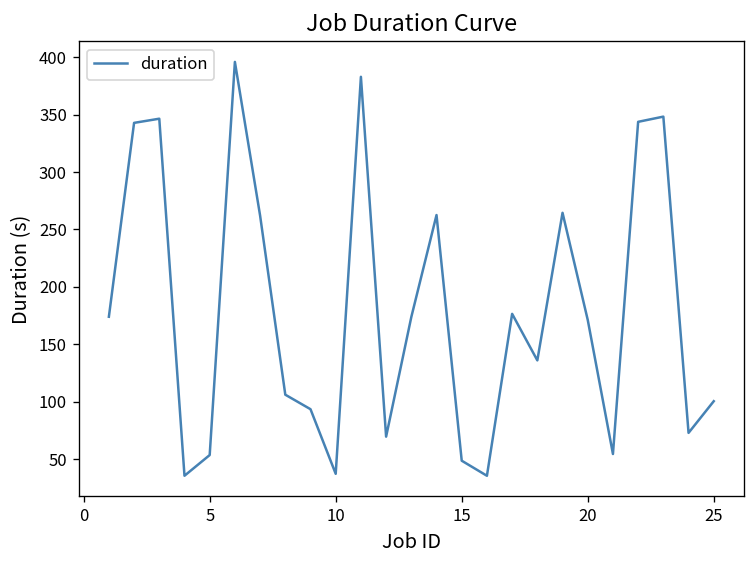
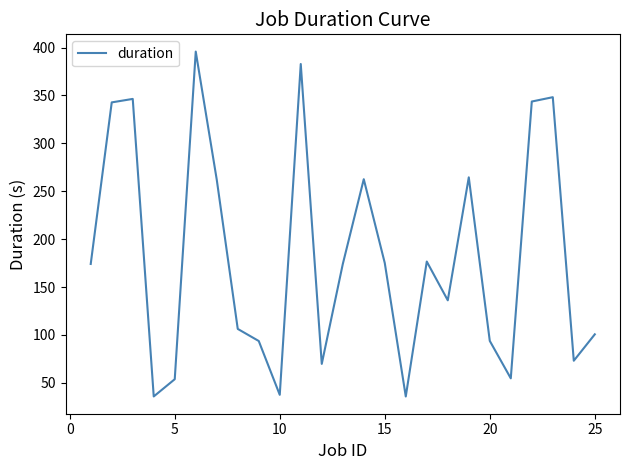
  {
    "5": 50,
    "10": 40,
-   "15": 50,
-   "20": 170,
+   "15": 180,
+   "20": 90,
    "25": 100
  }
